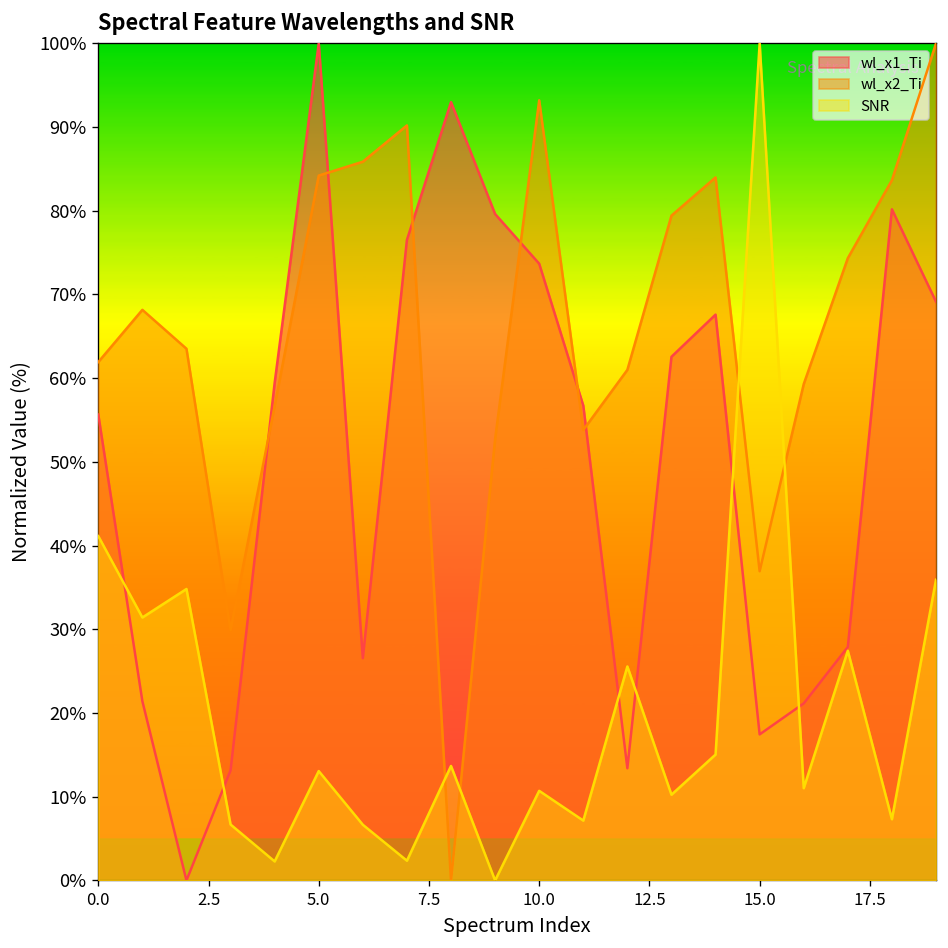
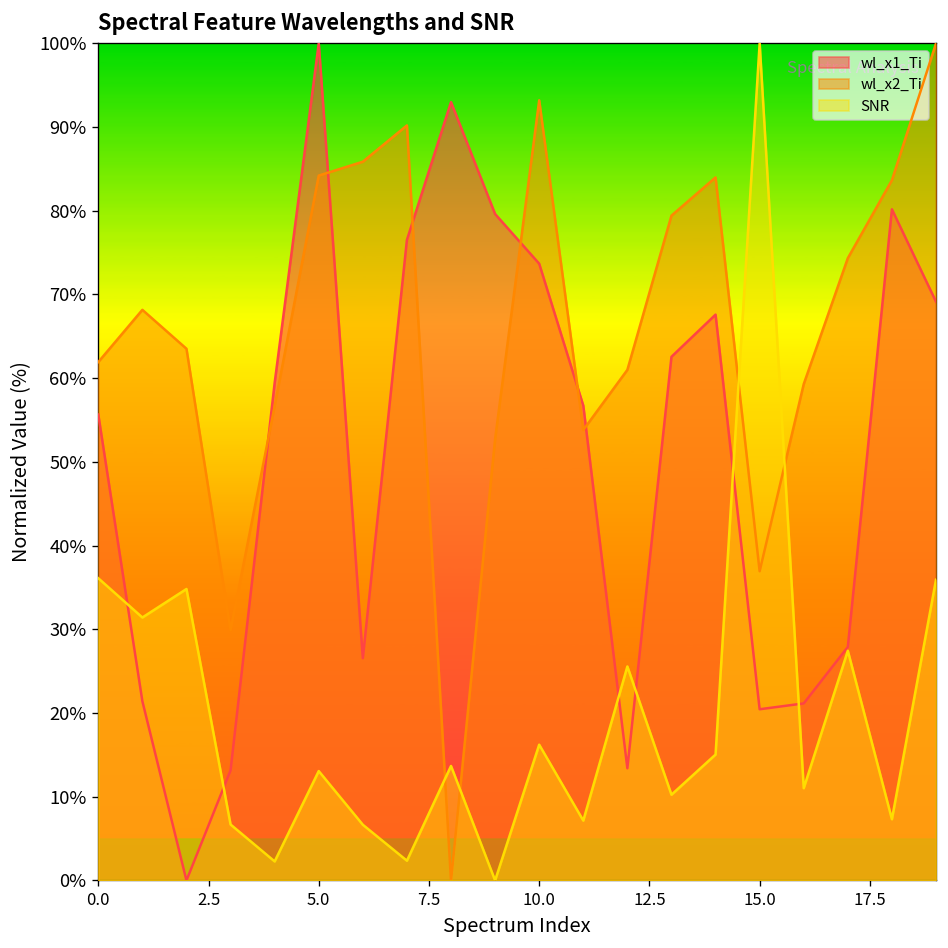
  {
    "wl_x1_Ti": {
      "0.0": "56%",
      "5.0": "100%",
      "10.0": "74%",
-     "15.0": "17%"
+     "15.0": "20%"
    },
    "wl_x2_Ti": {
      "0.0": "62%",
      "5.0": "84%",
      "10.0": "93%",
      "15.0": "37%"
    },
    "SNR": {
-     "0.0": "41%",
+     "0.0": "36%",
      "5.0": "13%",
-     "10.0": "11%",
+     "10.0": "16%",
      "15.0": "100%"
    }
  }
